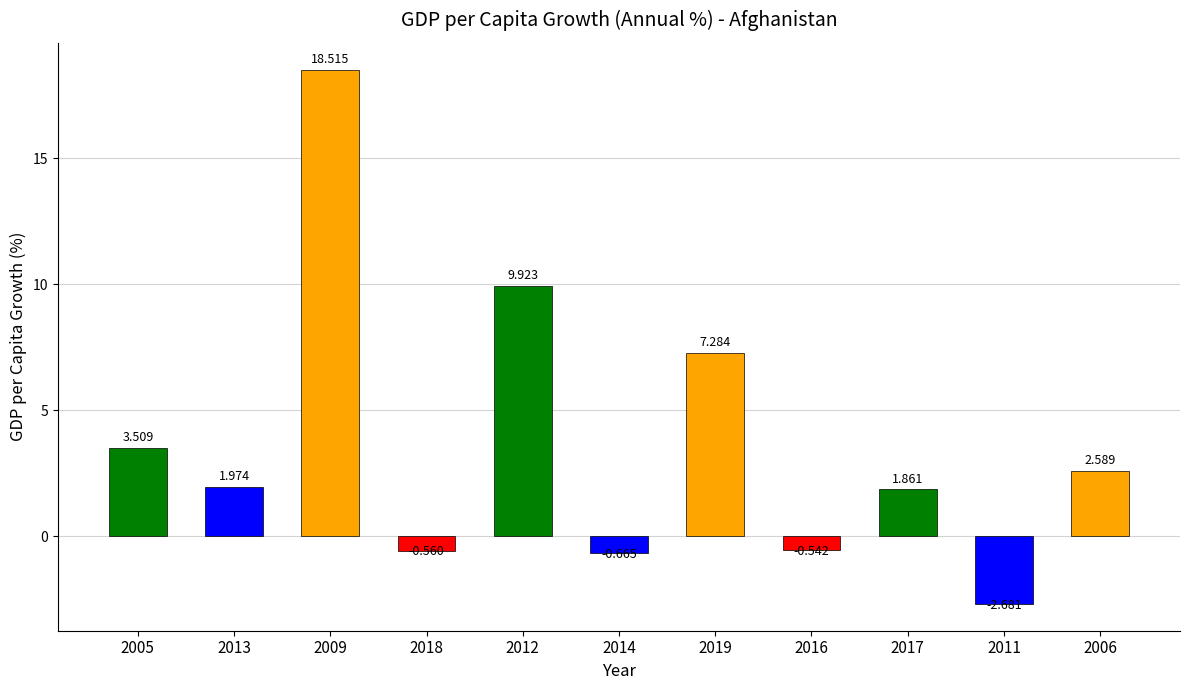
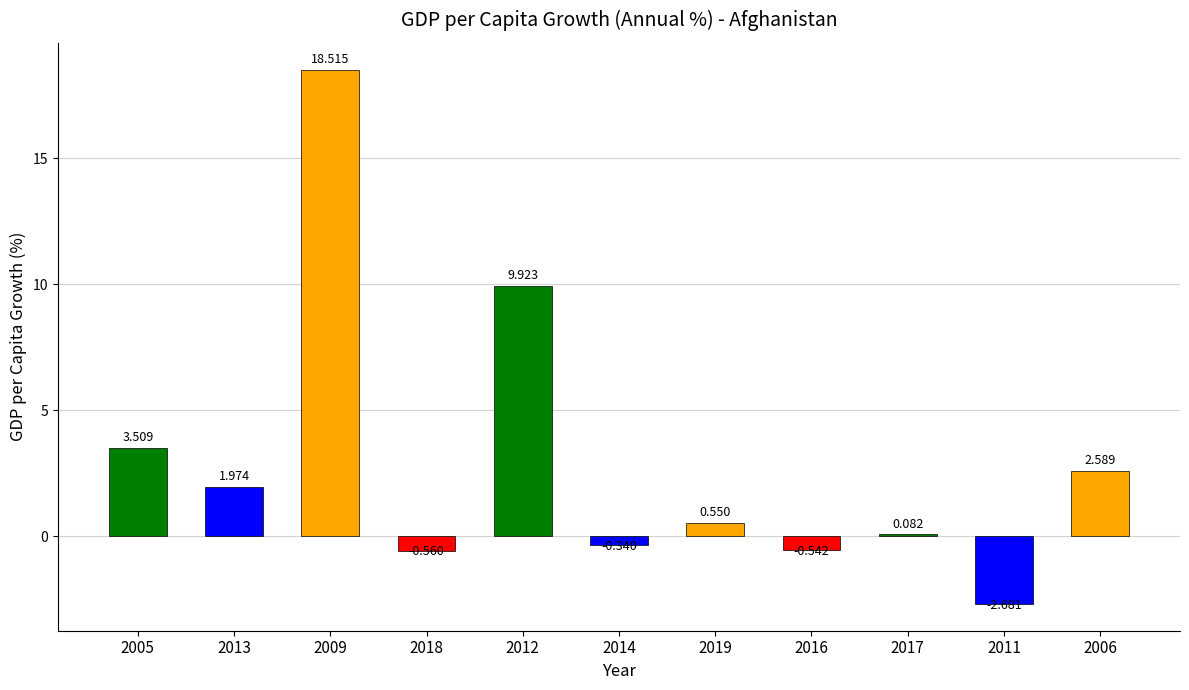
  {
    "2005": 3.509,
    "2013": 1.974,
    "2009": 18.515,
    "2018": -0.560,
    "2012": 9.923,
-   "2014": -0.665,
-   "2019": 7.284,
+   "2014": -0.340,
+   "2019": 0.550,
    "2016": -0.542,
-   "2017": 1.861,
+   "2017": 0.082,
    "2011": -2.681,
    "2006": 2.589
  }
